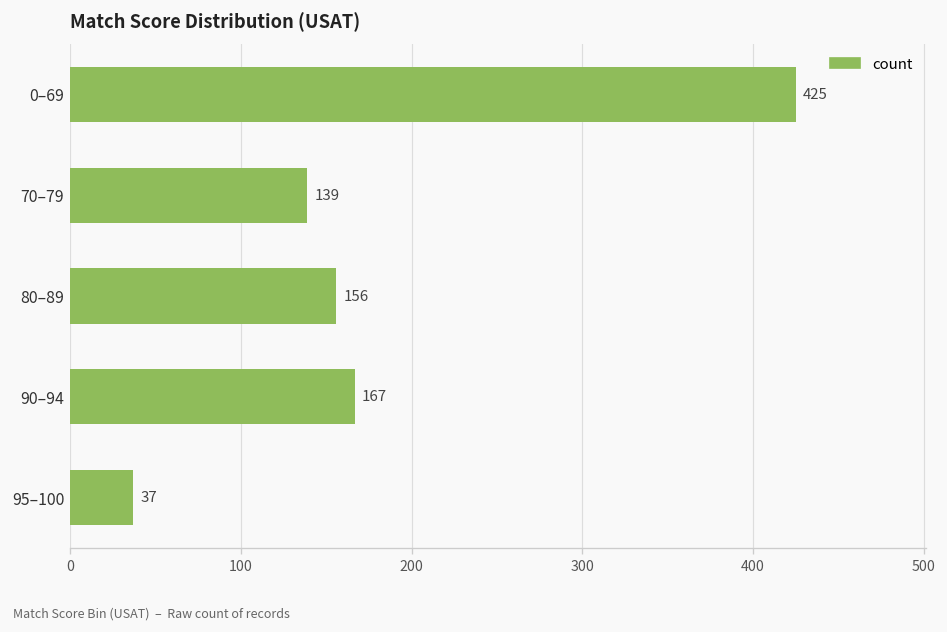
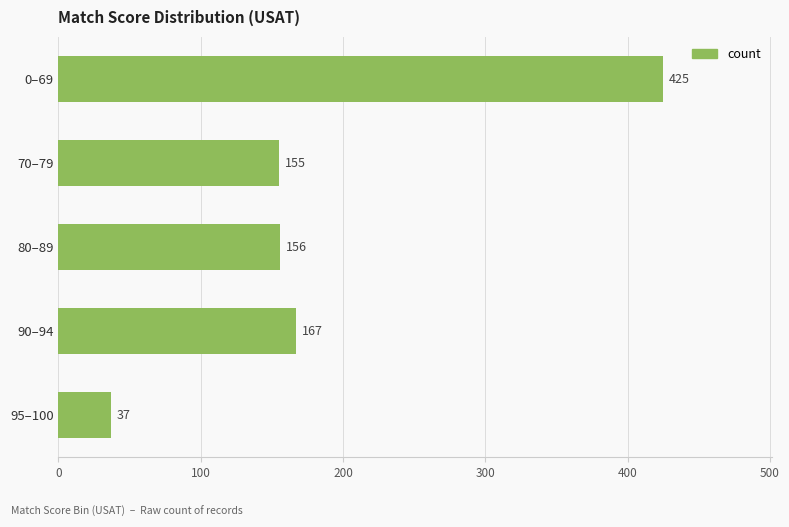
  {
    "0–69": 425,
-   "70–79": 139,
+   "70–79": 155,
    "80–89": 156,
    "90–94": 167,
    "95–100": 37
  }
